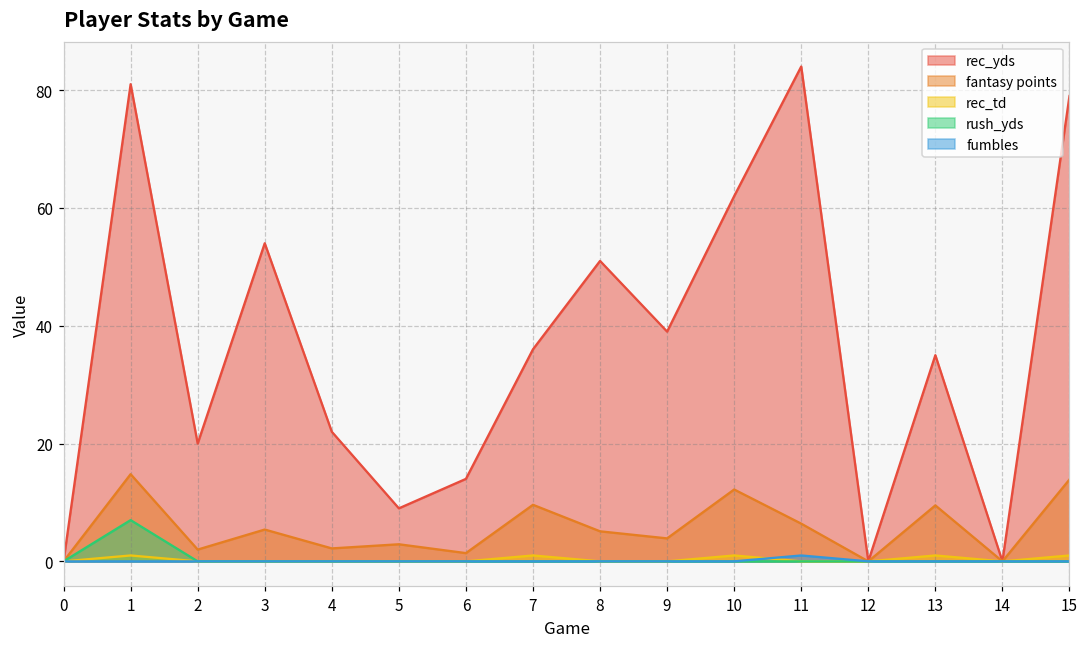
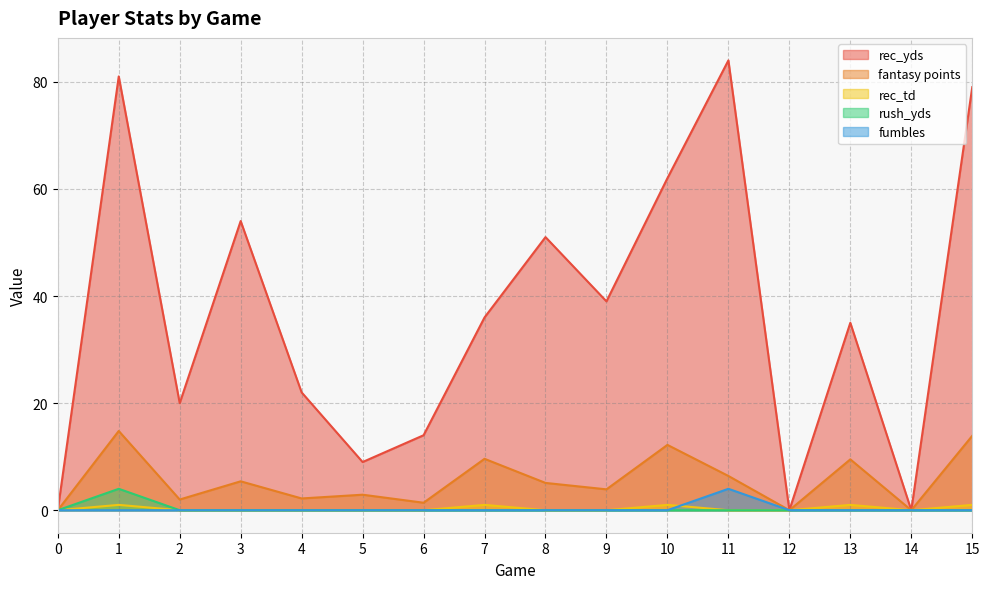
  {
    "rush_yds": {
-     "1": 7
+     "1": 4
    },
    "fumbles": {
      "1": 0,
-     "11": 1
+     "11": 4
    }
  }
